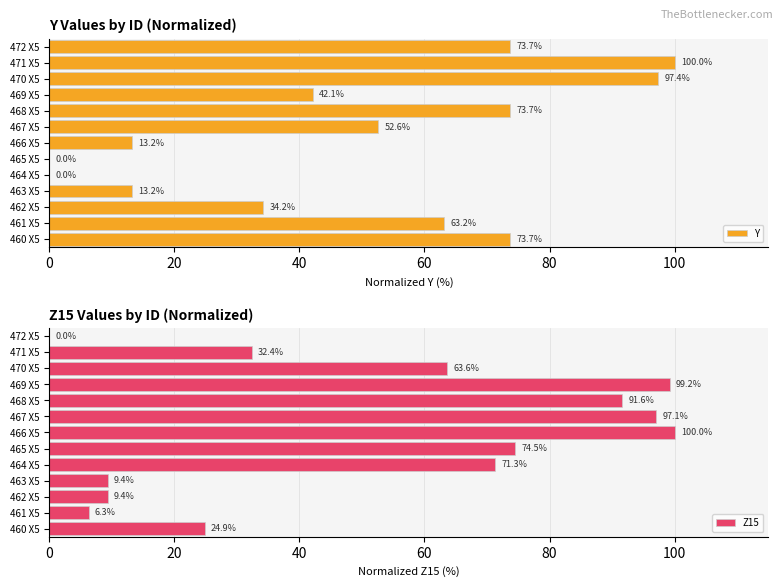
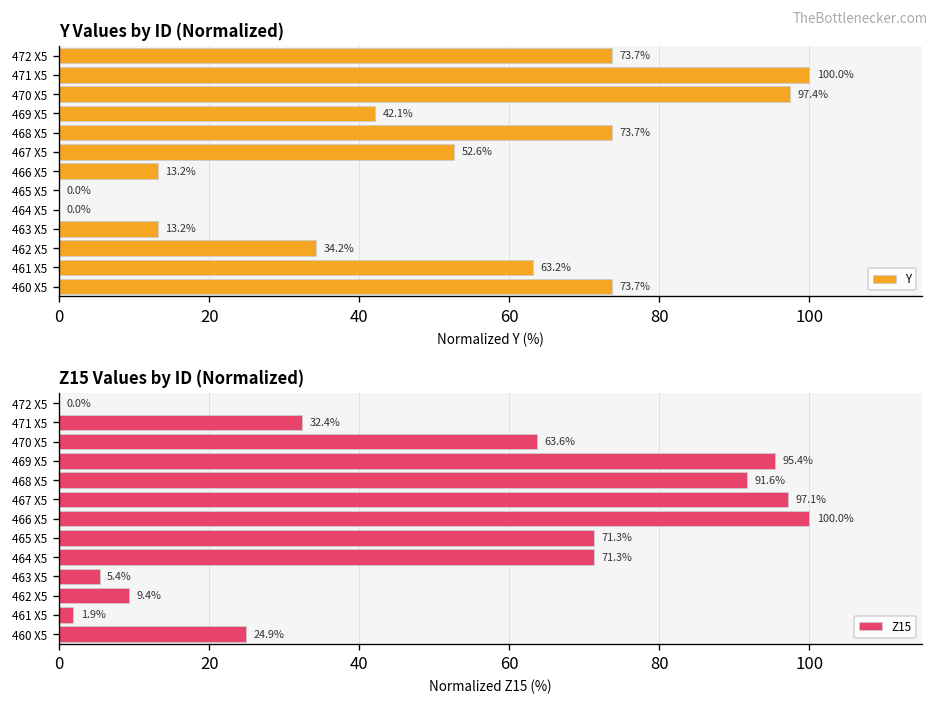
  {
    "Y Values by ID (Normalized)": {
      "472 X5": "73.7%",
      "471 X5": "100.0%",
      "470 X5": "97.4%",
      "469 X5": "42.1%",
      "468 X5": "73.7%",
      "467 X5": "52.6%",
      "466 X5": "13.2%",
      "465 X5": "0.0%",
      "464 X5": "0.0%",
      "463 X5": "13.2%",
      "462 X5": "34.2%",
      "461 X5": "63.2%",
      "460 X5": "73.7%"
    },
    "Z15 Values by ID (Normalized)": {
      "472 X5": "0.0%",
      "471 X5": "32.4%",
      "470 X5": "63.6%",
-     "469 X5": "99.2%",
+     "469 X5": "95.4%",
      "468 X5": "91.6%",
      "467 X5": "97.1%",
      "466 X5": "100.0%",
-     "465 X5": "74.5%",
+     "465 X5": "71.3%",
      "464 X5": "71.3%",
-     "463 X5": "9.4%",
+     "463 X5": "5.4%",
      "462 X5": "9.4%",
-     "461 X5": "6.3%",
+     "461 X5": "1.9%",
      "460 X5": "24.9%"
    }
  }
